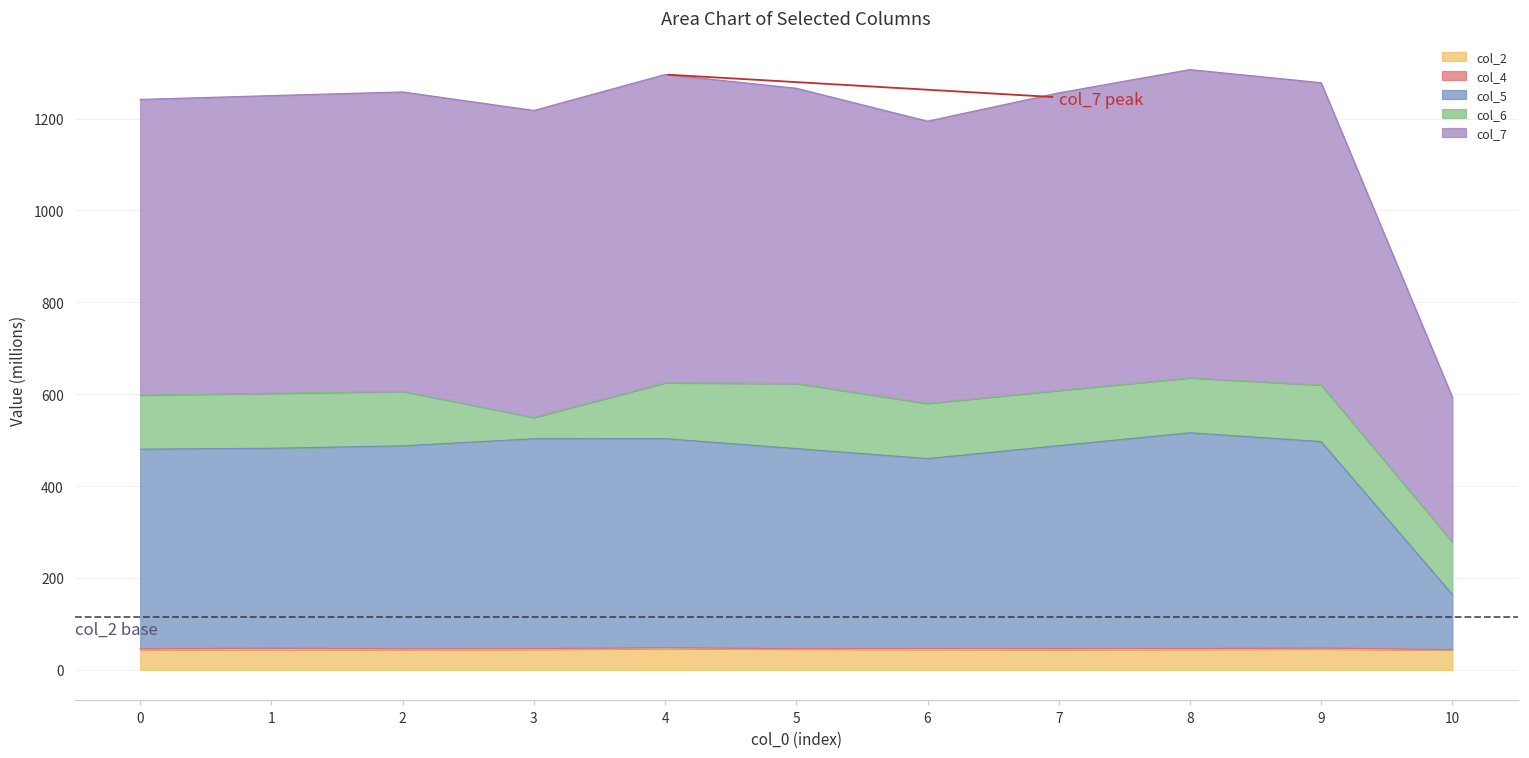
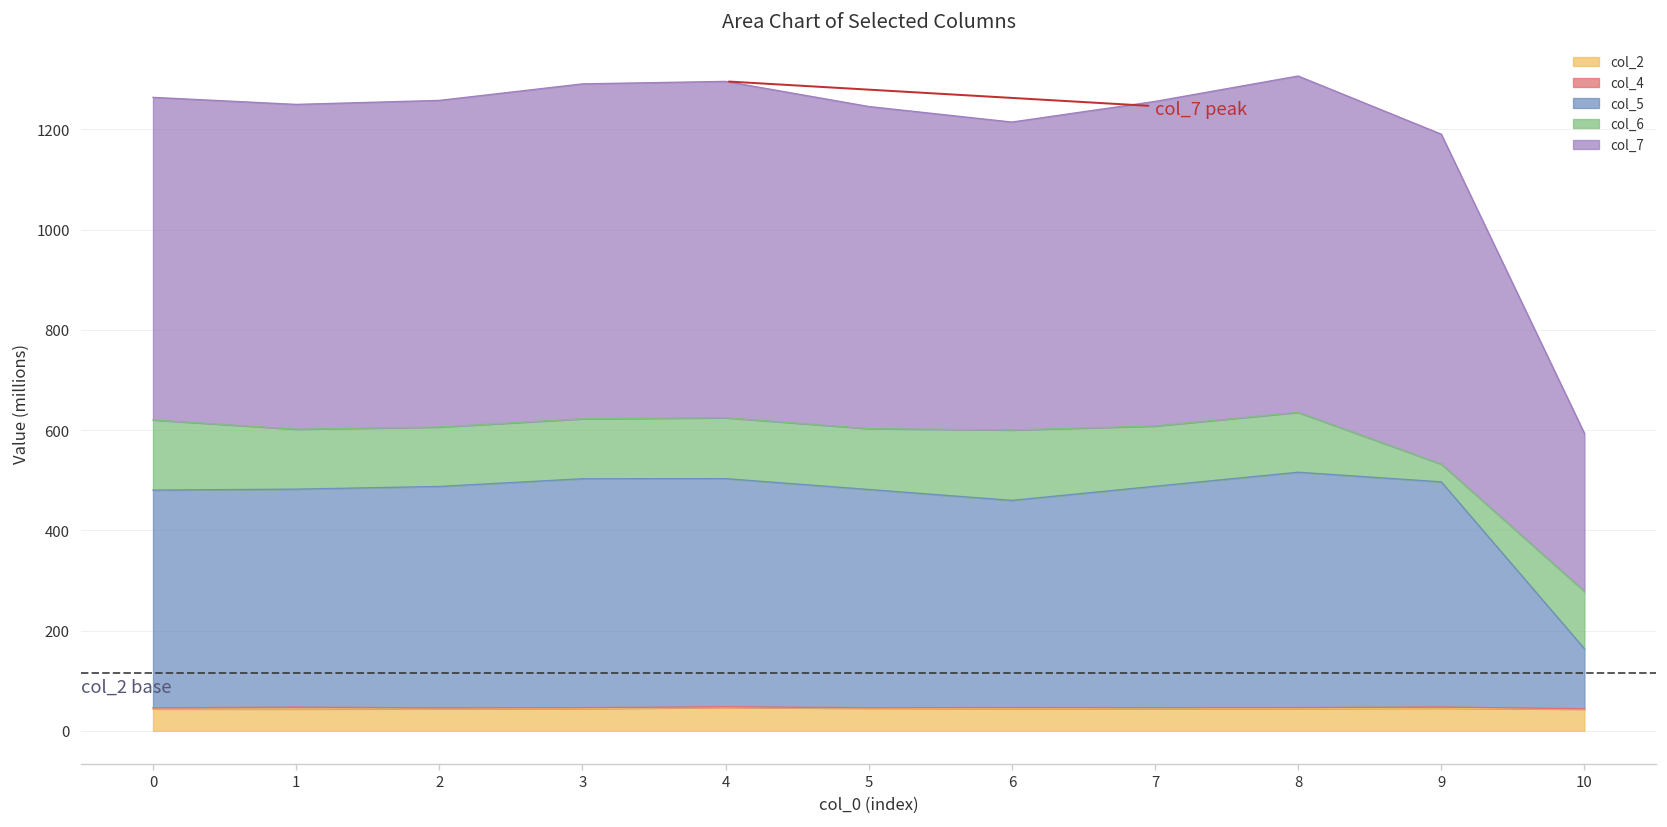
  {
    "col_6": {
-     "0": 120,
+     "0": 140,
      "1": 120,
      "2": 120,
-     "3": 50,
+     "3": 120,
      "4": 120,
-     "5": 140,
-     "6": 120,
+     "5": 120,
+     "6": 140,
      "7": 120,
      "8": 120,
-     "9": 120,
+     "9": 40,
      "10": 110
    }
  }
